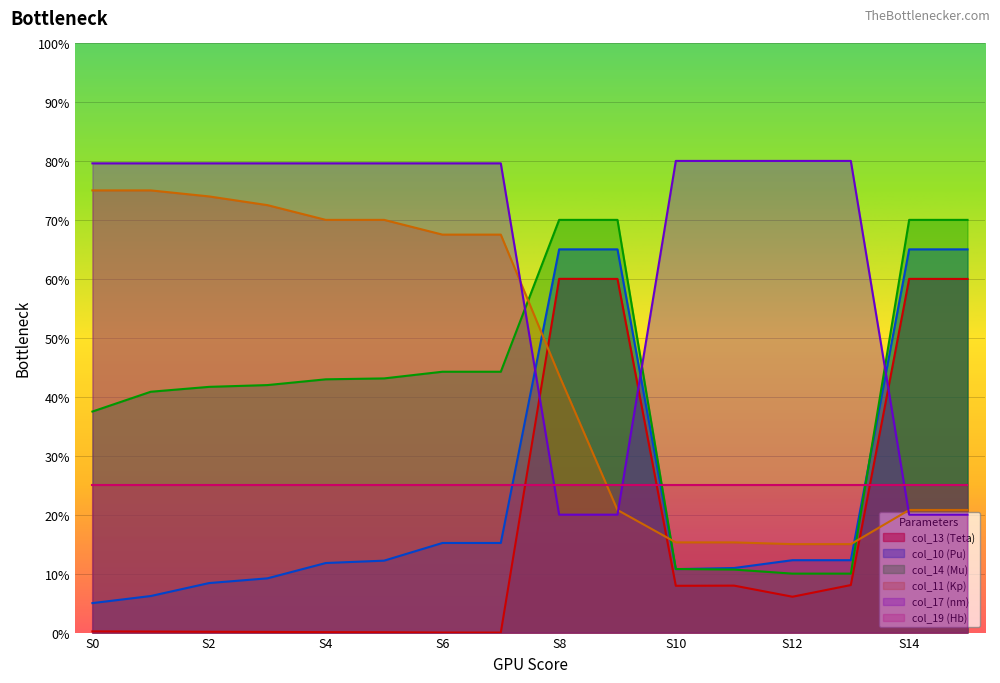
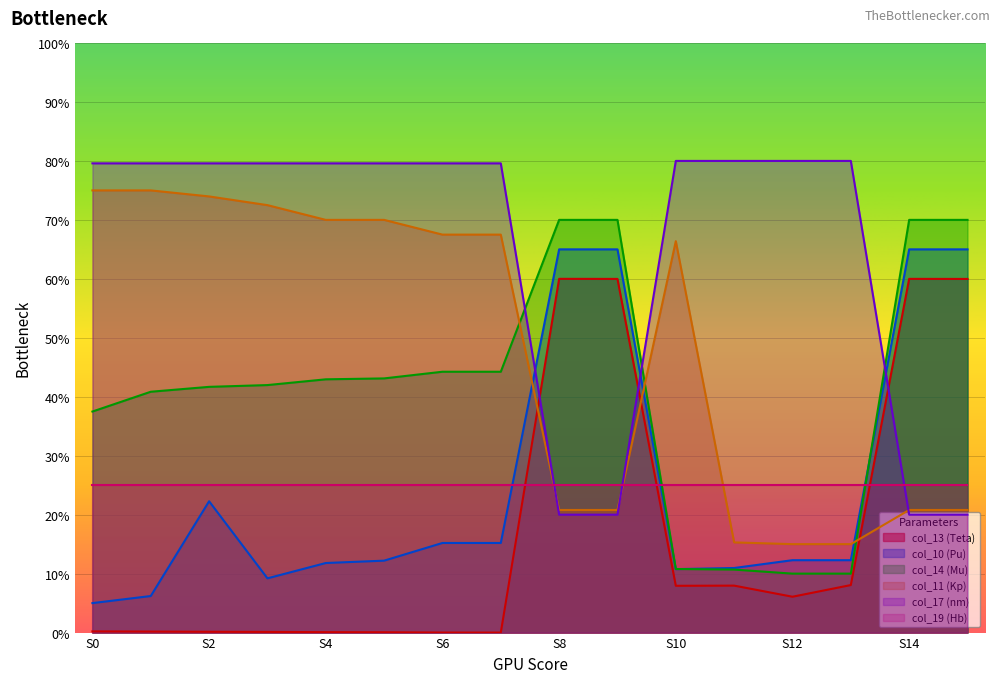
  {
    "col_13 (Teta)": {
      "S0": "0%",
      "S2": "0%",
      "S4": "0%",
      "S6": "0%",
      "S8": "60%",
      "S10": "8%",
      "S12": "6%",
      "S14": "60%"
    },
    "col_10 (Pu)": {
      "S0": "5%",
-     "S2": "8%",
+     "S2": "22%",
      "S4": "12%",
      "S6": "15%",
      "S8": "65%",
      "S12": "12%",
      "S14": "65%"
    },
    "col_14 (Mu)": {
      "S0": "37%",
      "S2": "42%",
      "S4": "43%",
      "S6": "44%",
      "S8": "70%",
      "S12": "10%",
      "S14": "70%"
    },
    "col_11 (Kp)": {
      "S0": "75%",
      "S2": "74%",
      "S4": "70%",
      "S6": "67%",
-     "S8": "44%",
-     "S10": "15%",
+     "S8": "21%",
+     "S10": "66%",
      "S12": "15%",
      "S14": "21%"
    },
    "col_17 (nm)": {
      "S0": "80%",
      "S2": "80%",
      "S4": "80%",
      "S6": "80%",
      "S8": "20%",
      "S10": "80%",
      "S12": "80%"
    },
    "col_19 (Hb)": {
      "S0": "25%",
      "S2": "25%",
      "S4": "25%",
      "S6": "25%",
      "S8": "25%",
      "S10": "25%",
      "S12": "25%",
      "S14": "25%"
    }
  }
